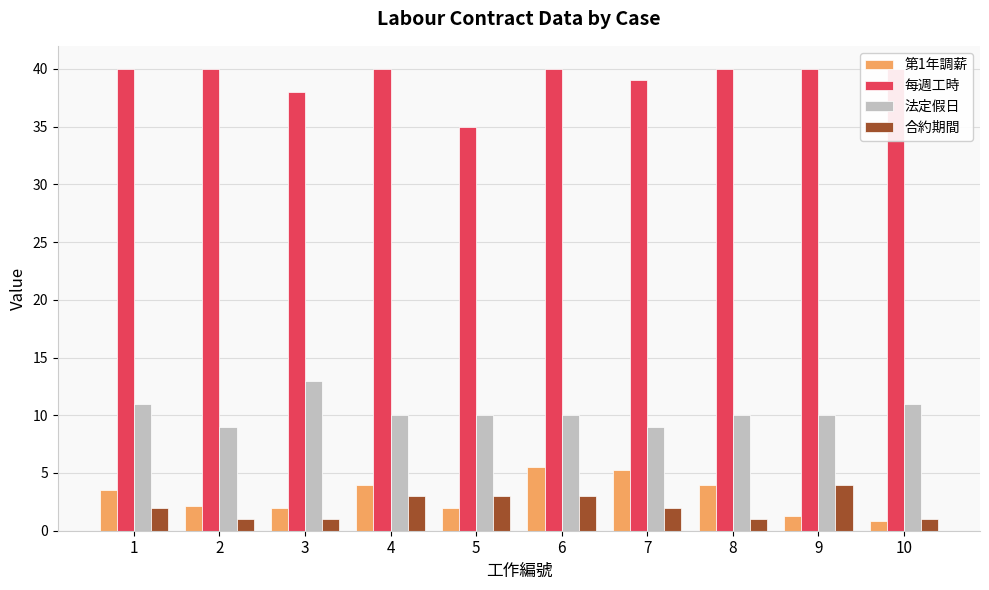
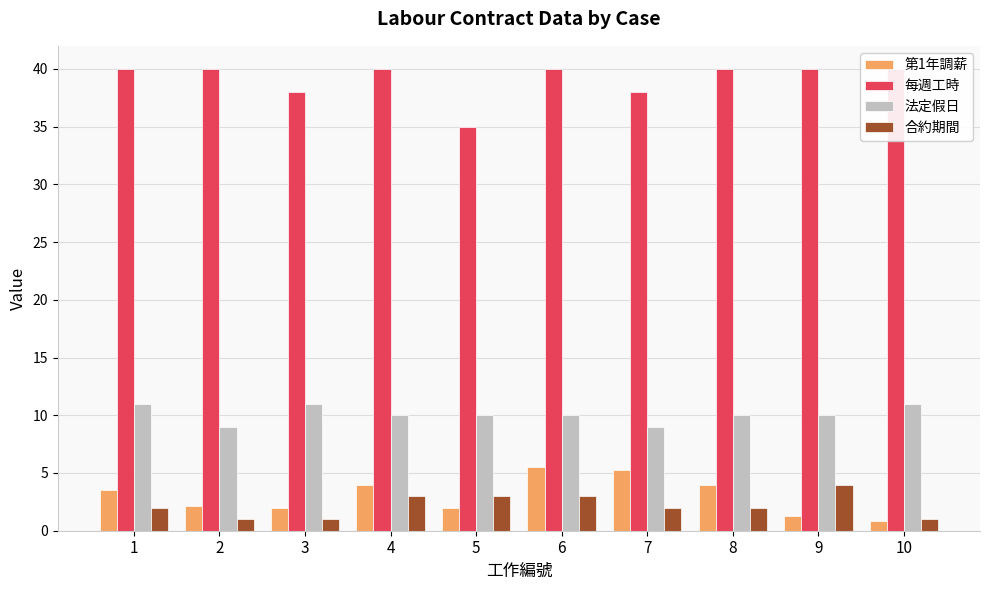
  {
    "第1年調薪": {
      "1": 3.5,
      "2": 2,
      "3": 2,
      "4": 4,
      "5": 2,
      "6": 5.5,
      "7": 5.3,
      "8": 4,
      "9": 1.3,
      "10": 1
    },
    "每週工時": {
      "1": 40,
      "2": 40,
      "3": 38,
      "4": 40,
      "5": 35,
      "6": 40,
-     "7": 39,
+     "7": 38,
      "8": 40,
      "9": 40
    },
    "法定假日": {
      "1": 11,
      "2": 9,
-     "3": 13,
+     "3": 11,
      "4": 10,
      "5": 10,
      "6": 10,
      "7": 9,
      "8": 10,
      "9": 10,
      "10": 11
    },
    "合約期間": {
      "1": 2,
      "2": 1,
      "3": 1,
      "4": 3,
      "5": 3,
      "6": 3,
      "7": 2,
-     "8": 1,
+     "8": 2,
      "9": 4,
      "10": 1
    }
  }
